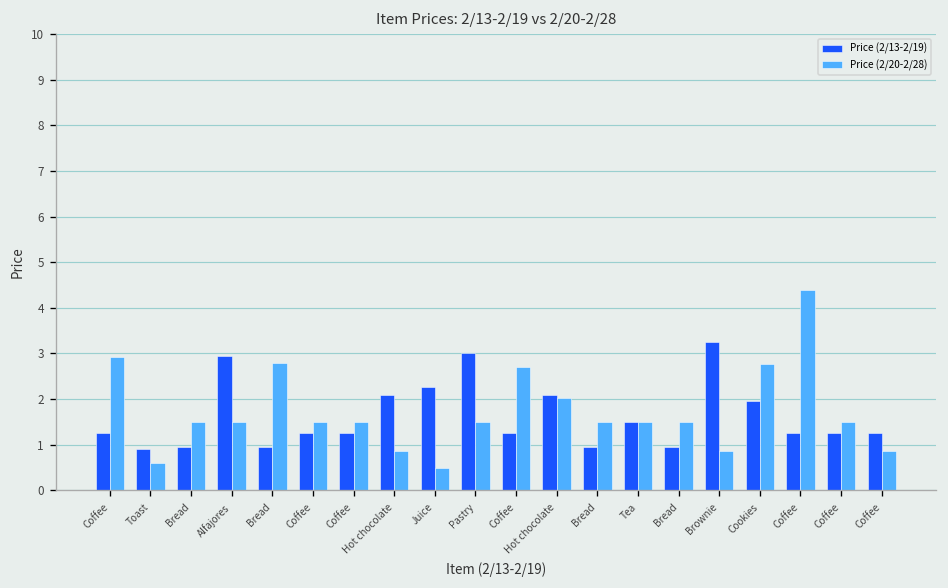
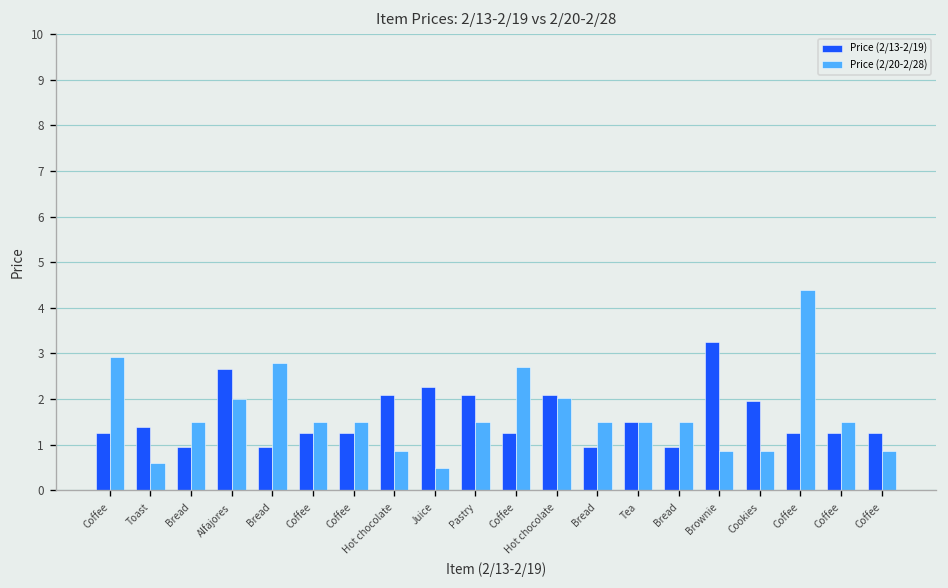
  {
    "Price (2/13-2/19)": {
-     "Toast": 0.9,
-     "Alfajores": 3.0,
+     "Toast": 1.4,
+     "Alfajores": 2.7,
      "Juice": 2.3,
-     "Pastry": 3.0,
+     "Pastry": 2.1,
      "Tea": 1.5,
      "Brownie": 3.3,
      "Cookies": 2.0
    },
    "Price (2/20-2/28)": {
      "Toast": 0.6,
-     "Alfajores": 1.5,
+     "Alfajores": 2.0,
      "Juice": 0.5,
      "Pastry": 1.5,
      "Tea": 1.5,
      "Brownie": 0.9,
-     "Cookies": 2.8
+     "Cookies": 0.9
    }
  }
